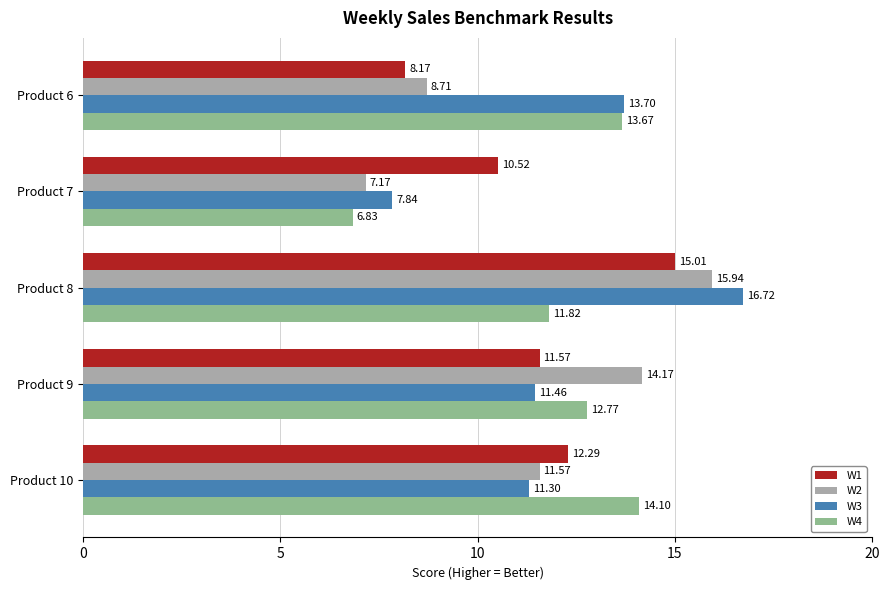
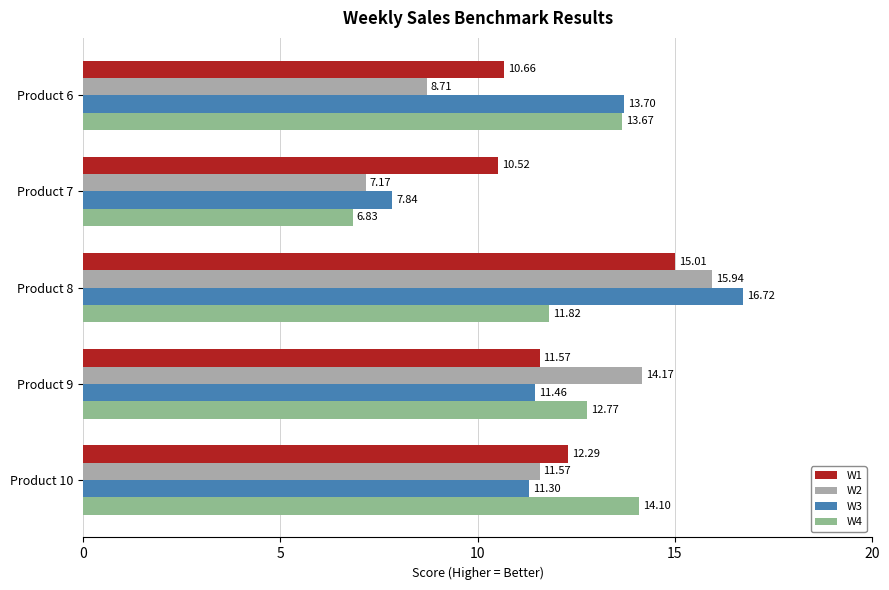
  {
    "W1": {
-     "Product 6": 8.17,
+     "Product 6": 10.66,
      "Product 7": 10.52,
      "Product 8": 15.01,
      "Product 9": 11.57,
      "Product 10": 12.29
    },
    "W3": {
      "Product 6": 13.70,
      "Product 7": 7.84,
      "Product 8": 16.72,
      "Product 9": 11.46,
      "Product 10": 11.30
    }
  }
